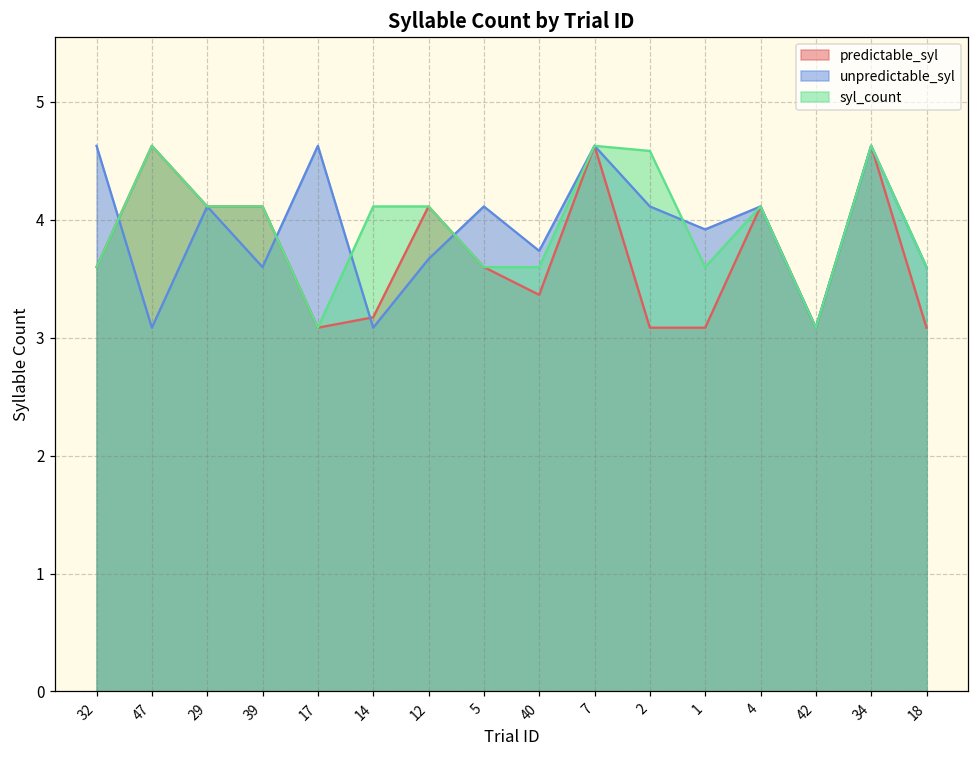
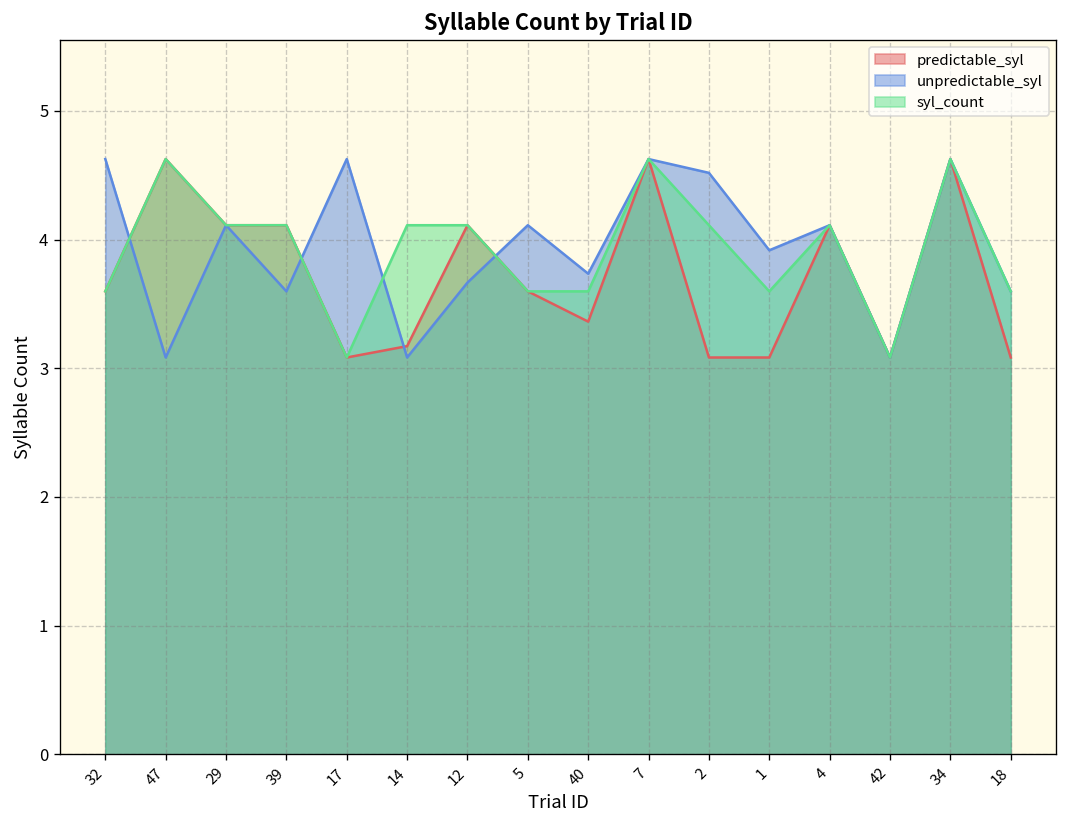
  {
    "predictable_syl": {
      "14": 3.17,
      "40": 3.36,
      "2": 3.08,
      "1": 3.08,
      "18": 3.08
    },
    "unpredictable_syl": {
      "32": 4.63,
      "47": 3.08,
      "39": 3.60,
      "17": 4.63,
      "14": 3.08,
      "12": 3.67,
      "5": 4.11,
      "40": 3.73,
-     "2": 4.11,
+     "2": 4.52,
      "1": 3.92
    },
    "syl_count": {
      "14": 4.11,
      "40": 3.60,
-     "2": 4.58,
+     "2": 4.11,
      "1": 3.60
    }
  }
